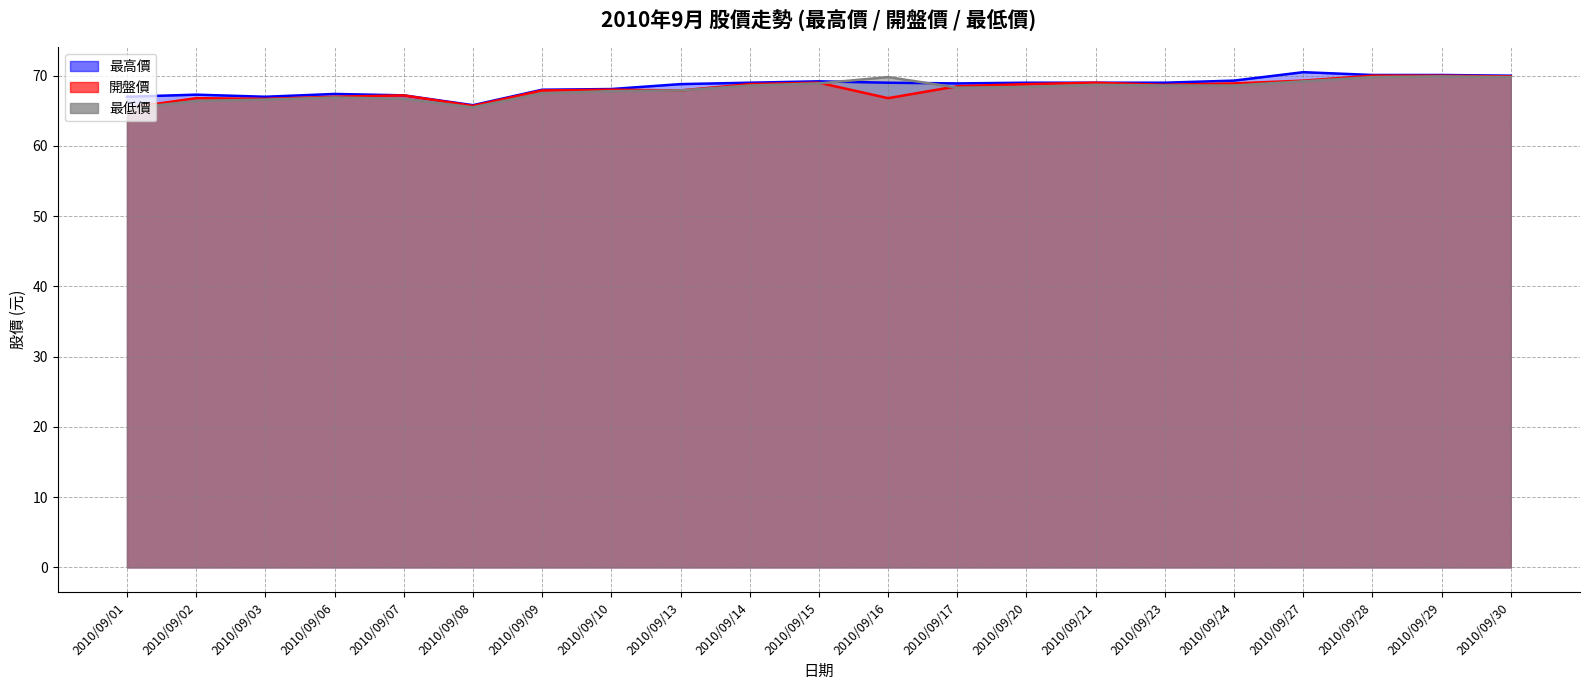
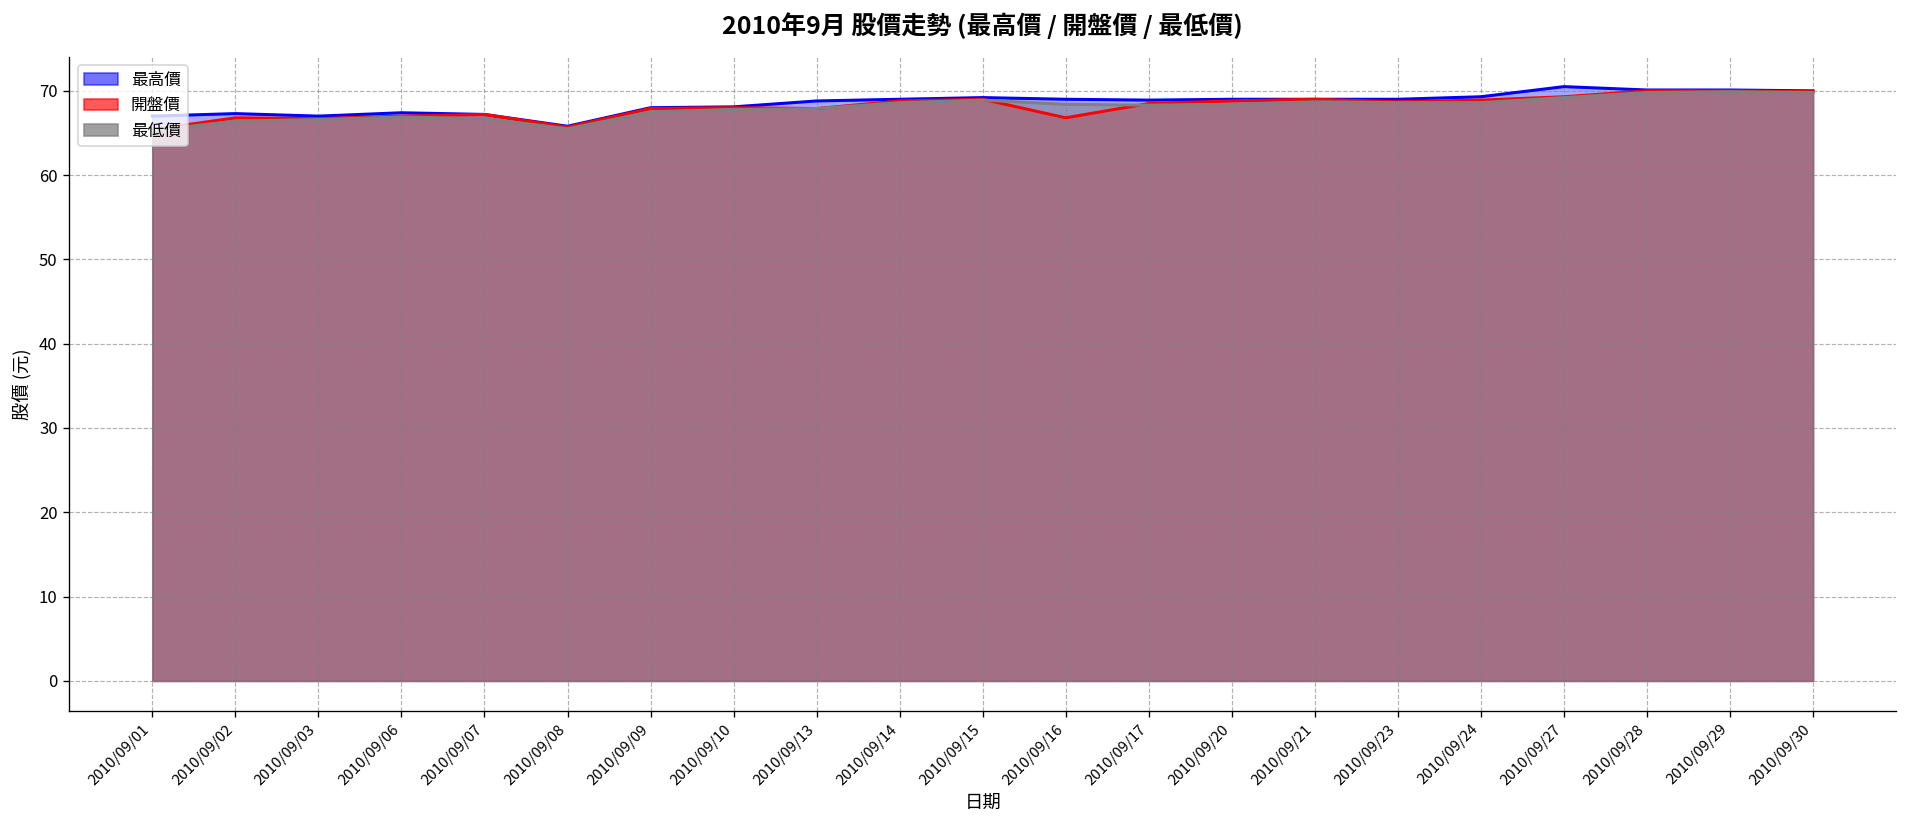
  {
    "最高價": {
      "2010/09/02": 67,
      "2010/09/06": 67,
      "2010/09/13": 69,
      "2010/09/16": 69,
      "2010/09/17": 69,
      "2010/09/24": 69,
      "2010/09/27": 71
    },
    "開盤價": {
      "2010/09/02": 67,
      "2010/09/16": 67
    },
    "最低價": {
      "2010/09/02": 66,
      "2010/09/07": 67,
      "2010/09/09": 68,
-     "2010/09/16": 70,
+     "2010/09/16": 68,
      "2010/09/20": 68
    }
  }
